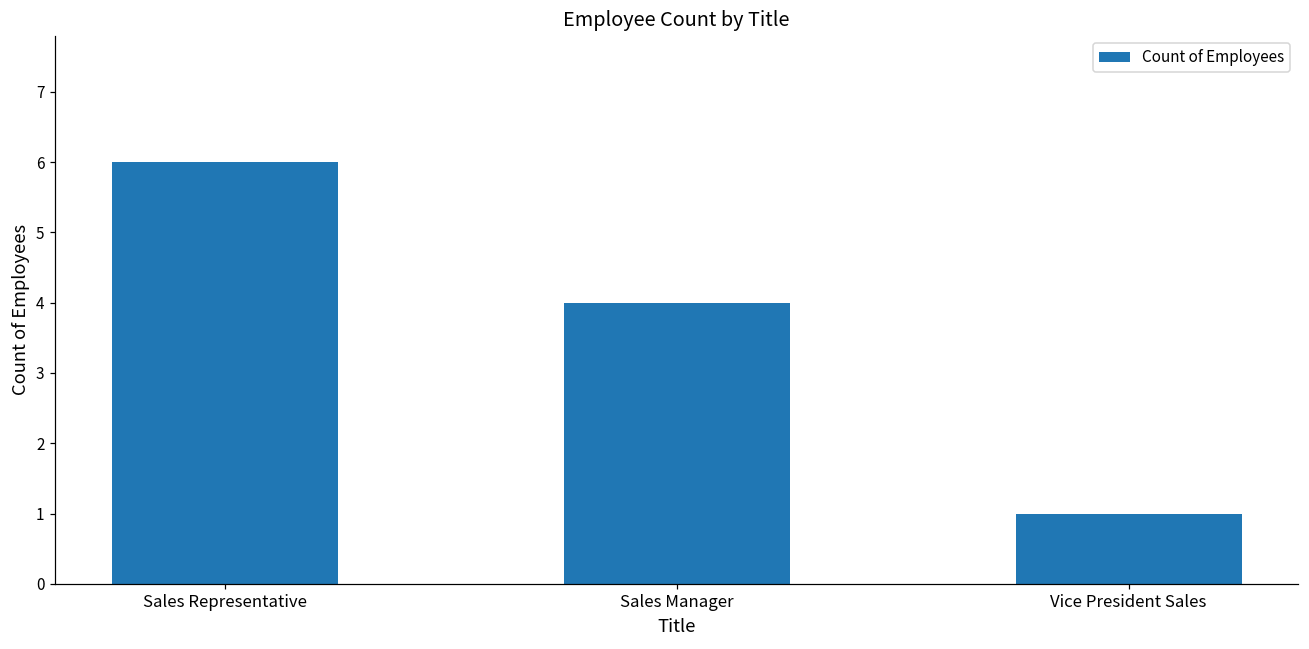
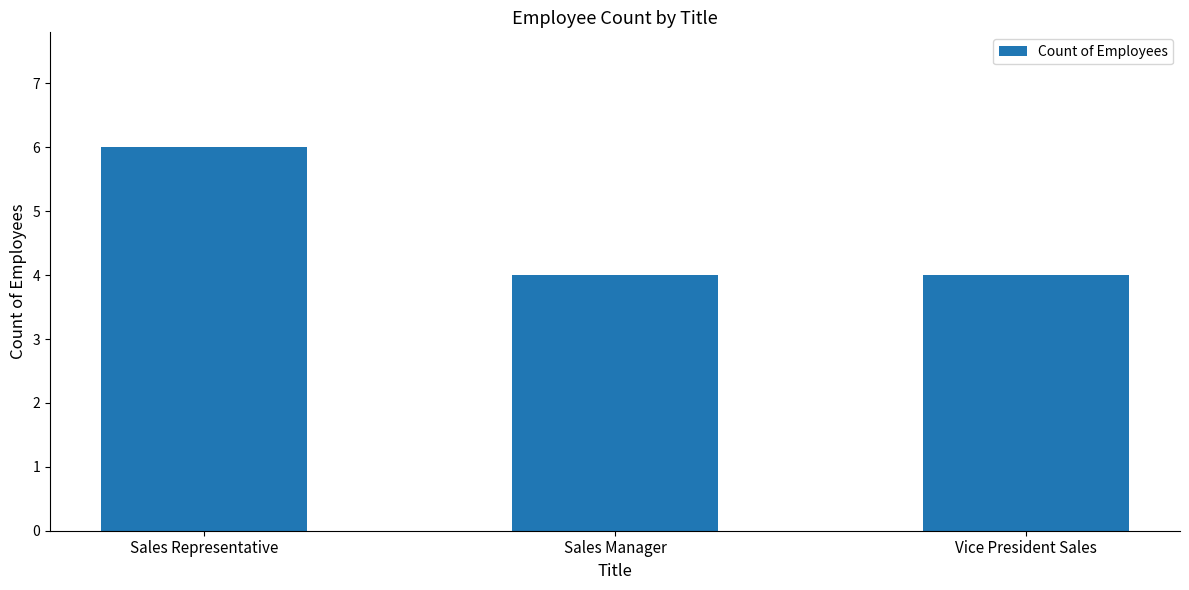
  {
    "Sales Representative": 6,
    "Sales Manager": 4,
-   "Vice President Sales": 1
+   "Vice President Sales": 4
  }
